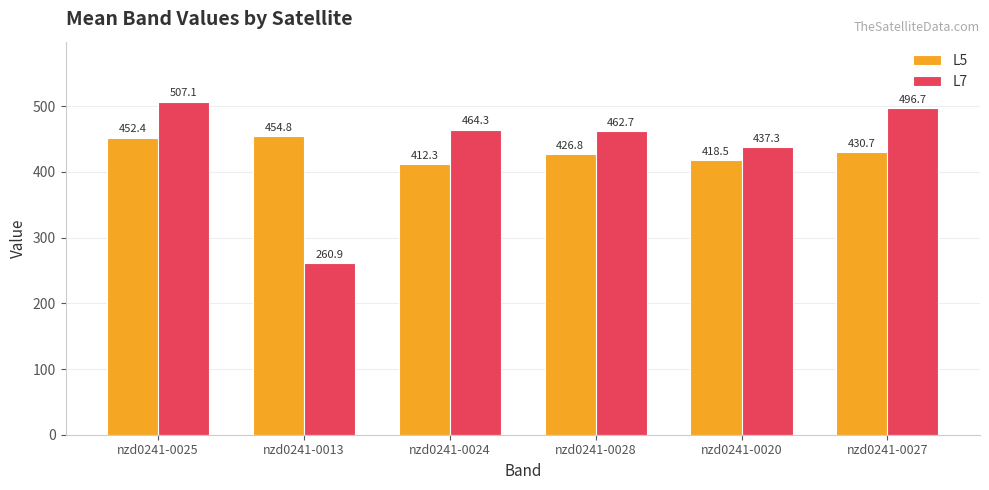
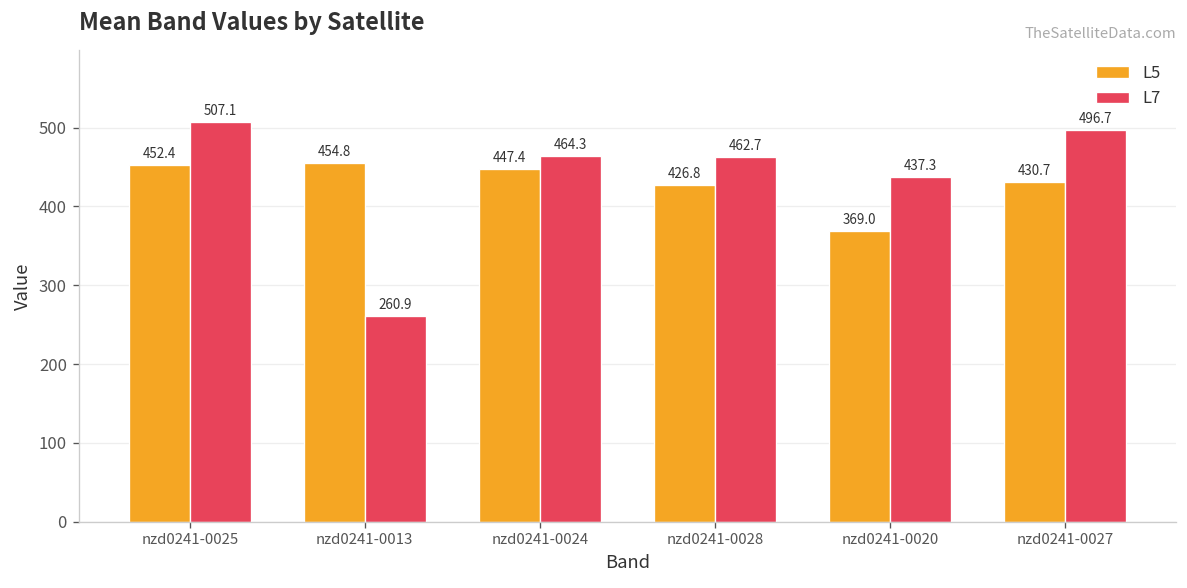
  {
    "L5": {
      "nzd0241-0025": 452.4,
      "nzd0241-0013": 454.8,
-     "nzd0241-0024": 412.3,
+     "nzd0241-0024": 447.4,
      "nzd0241-0028": 426.8,
-     "nzd0241-0020": 418.5,
+     "nzd0241-0020": 369.0,
      "nzd0241-0027": 430.7
    },
    "L7": {
      "nzd0241-0025": 507.1,
      "nzd0241-0013": 260.9,
      "nzd0241-0024": 464.3,
      "nzd0241-0028": 462.7,
      "nzd0241-0020": 437.3,
      "nzd0241-0027": 496.7
    }
  }
